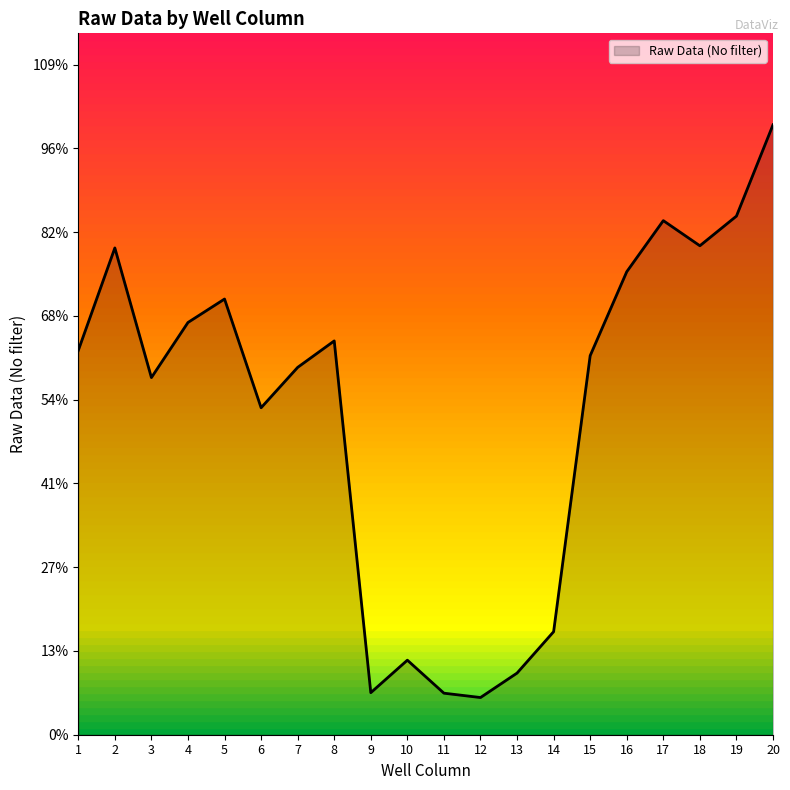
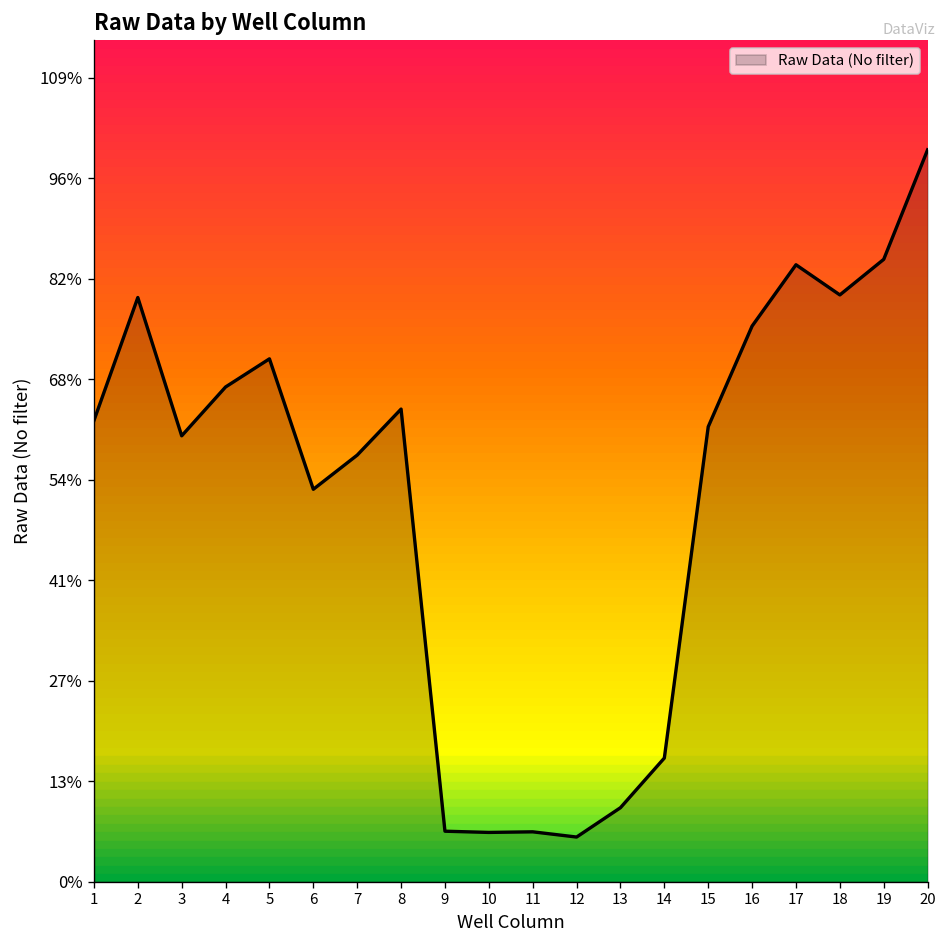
  {
    "1": "63%",
    "2": "79%",
-   "3": "58%",
+   "3": "60%",
    "4": "67%",
    "5": "71%",
    "6": "53%",
-   "7": "60%",
+   "7": "58%",
    "8": "64%",
    "9": "7%",
-   "10": "12%",
+   "10": "7%",
    "11": "7%",
    "12": "6%",
    "13": "10%",
    "14": "17%",
    "15": "62%",
    "16": "75%",
    "17": "84%",
    "18": "80%",
    "19": "84%",
    "20": "99%"
  }
